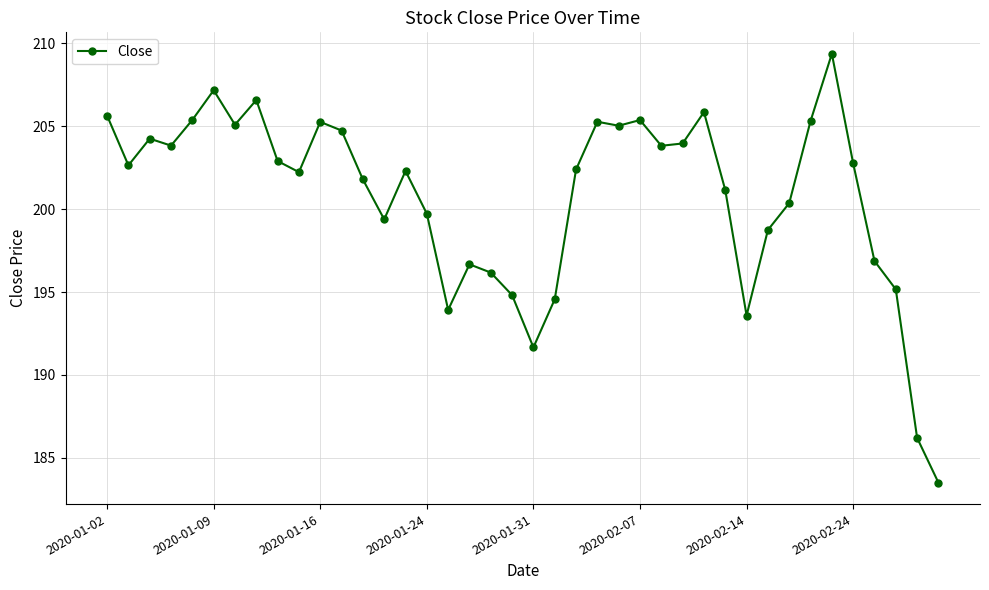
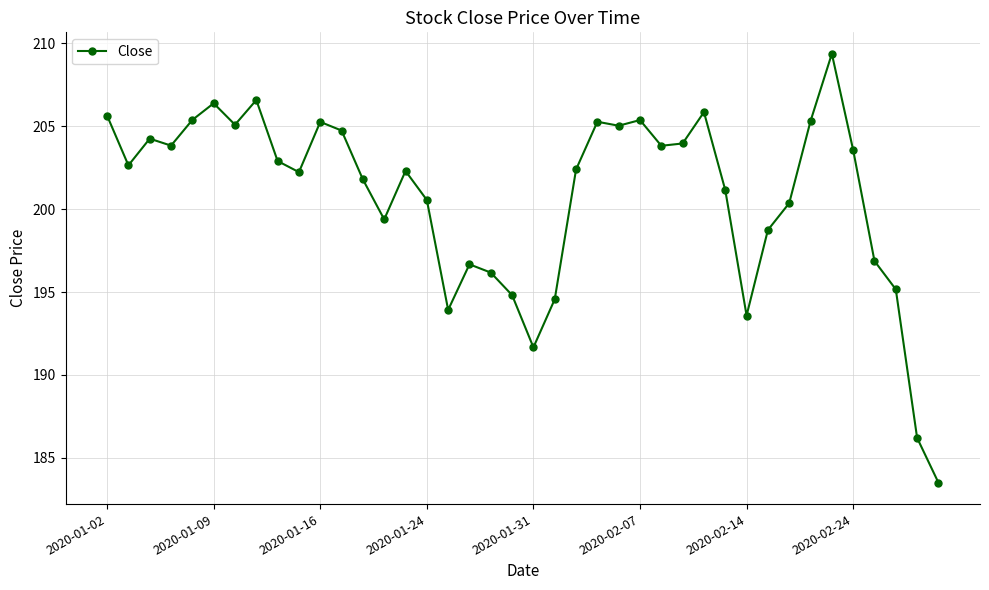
  {
    "2020-01-02": 205.6,
-   "2020-01-09": 207.2,
+   "2020-01-09": 206.4,
    "2020-01-16": 205.3,
-   "2020-01-24": 199.7,
+   "2020-01-24": 200.6,
    "2020-01-31": 191.7,
    "2020-02-07": 205.4,
    "2020-02-14": 193.6,
-   "2020-02-24": 202.8
+   "2020-02-24": 203.6
  }
